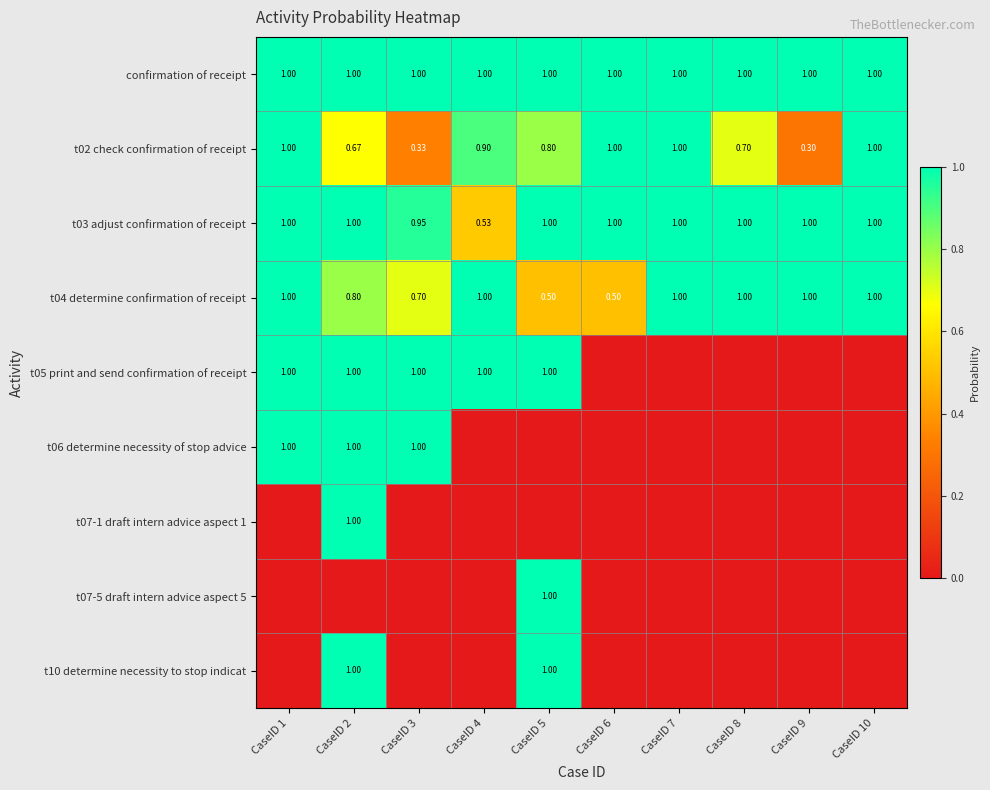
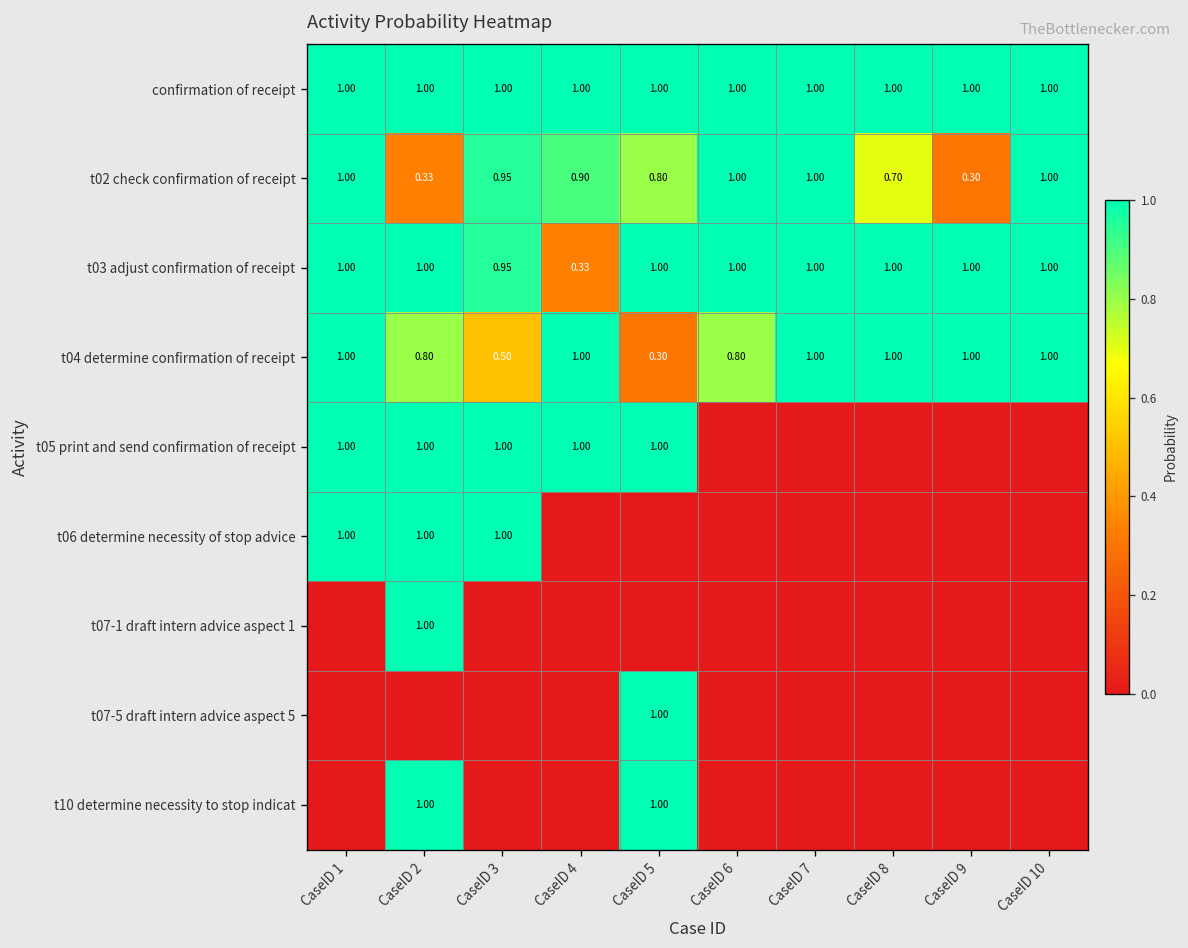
  {
    "confirmation of receipt": {
      "CaseID 1": 1.00,
      "CaseID 2": 1.00,
      "CaseID 3": 1.00,
      "CaseID 4": 1.00,
      "CaseID 5": 1.00,
      "CaseID 6": 1.00,
      "CaseID 7": 1.00,
      "CaseID 8": 1.00,
      "CaseID 9": 1.00,
      "CaseID 10": 1.00
    },
    "t02 check confirmation of receipt": {
      "CaseID 1": 1.00,
-     "CaseID 2": 0.67,
-     "CaseID 3": 0.33,
+     "CaseID 2": 0.33,
+     "CaseID 3": 0.95,
      "CaseID 4": 0.90,
      "CaseID 5": 0.80,
      "CaseID 6": 1.00,
      "CaseID 7": 1.00,
      "CaseID 8": 0.70,
      "CaseID 9": 0.30,
      "CaseID 10": 1.00
    },
    "t03 adjust confirmation of receipt": {
      "CaseID 1": 1.00,
      "CaseID 2": 1.00,
      "CaseID 3": 0.95,
-     "CaseID 4": 0.53,
+     "CaseID 4": 0.33,
      "CaseID 5": 1.00,
      "CaseID 6": 1.00,
      "CaseID 7": 1.00,
      "CaseID 8": 1.00,
      "CaseID 9": 1.00,
      "CaseID 10": 1.00
    },
    "t04 determine confirmation of receipt": {
      "CaseID 1": 1.00,
      "CaseID 2": 0.80,
-     "CaseID 3": 0.70,
+     "CaseID 3": 0.50,
      "CaseID 4": 1.00,
-     "CaseID 5": 0.50,
-     "CaseID 6": 0.50,
+     "CaseID 5": 0.30,
+     "CaseID 6": 0.80,
      "CaseID 7": 1.00,
      "CaseID 8": 1.00,
      "CaseID 9": 1.00,
      "CaseID 10": 1.00
    },
    "t05 print and send confirmation of receipt": {
      "CaseID 1": 1.00,
      "CaseID 2": 1.00,
      "CaseID 3": 1.00,
      "CaseID 4": 1.00,
      "CaseID 5": 1.00
    },
    "t06 determine necessity of stop advice": {
      "CaseID 1": 1.00,
      "CaseID 2": 1.00,
      "CaseID 3": 1.00
    },
    "t07-1 draft intern advice aspect 1": {
      "CaseID 2": 1.00
    },
    "t07-5 draft intern advice aspect 5": {
      "CaseID 5": 1.00
    },
    "t10 determine necessity to stop indicat": {
      "CaseID 2": 1.00,
      "CaseID 5": 1.00
    }
  }
